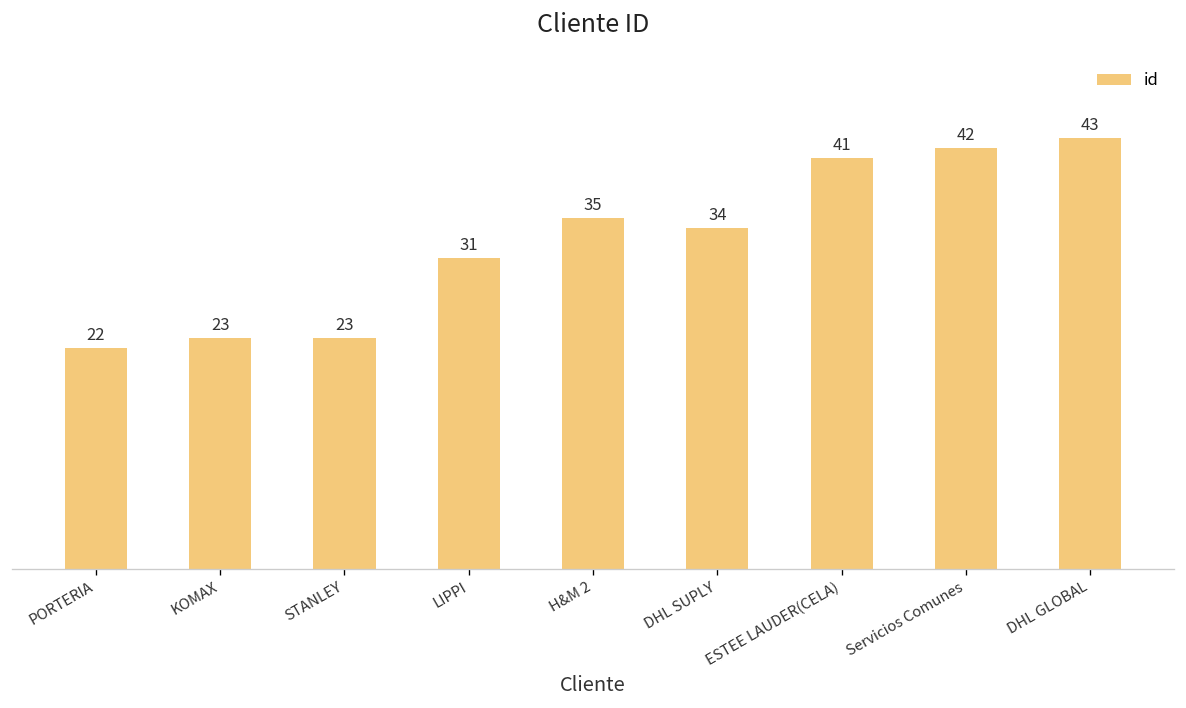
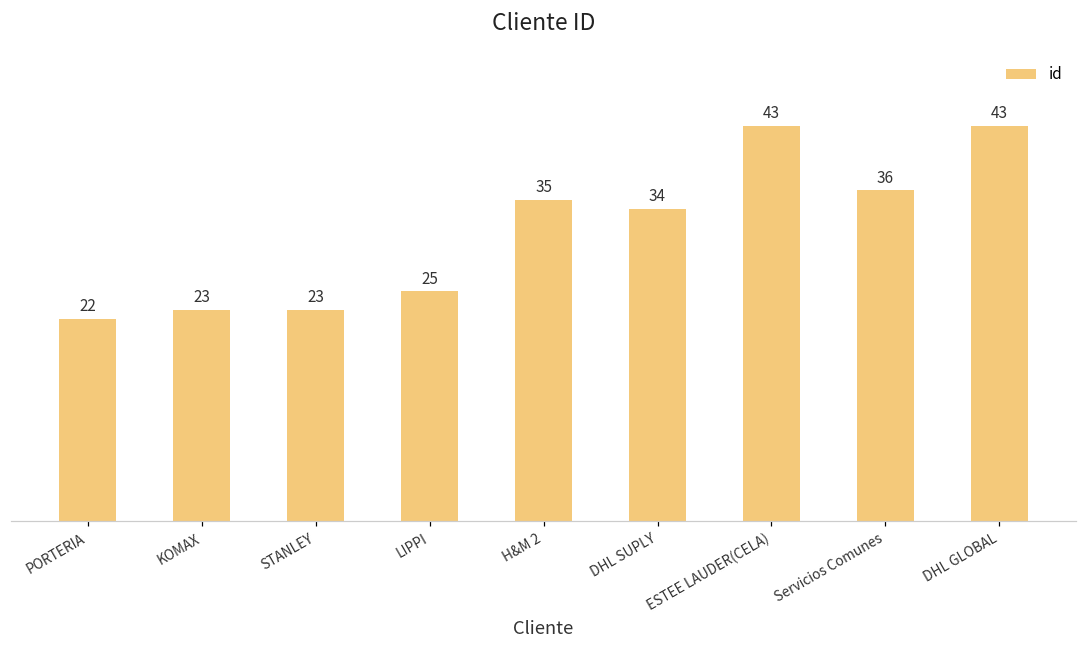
  {
    "PORTERIA": 22,
    "KOMAX": 23,
    "STANLEY": 23,
-   "LIPPI": 31,
+   "LIPPI": 25,
    "H&M 2": 35,
    "DHL SUPLY": 34,
-   "ESTEE LAUDER(CELA)": 41,
-   "Servicios Comunes": 42,
+   "ESTEE LAUDER(CELA)": 43,
+   "Servicios Comunes": 36,
    "DHL GLOBAL": 43
  }
